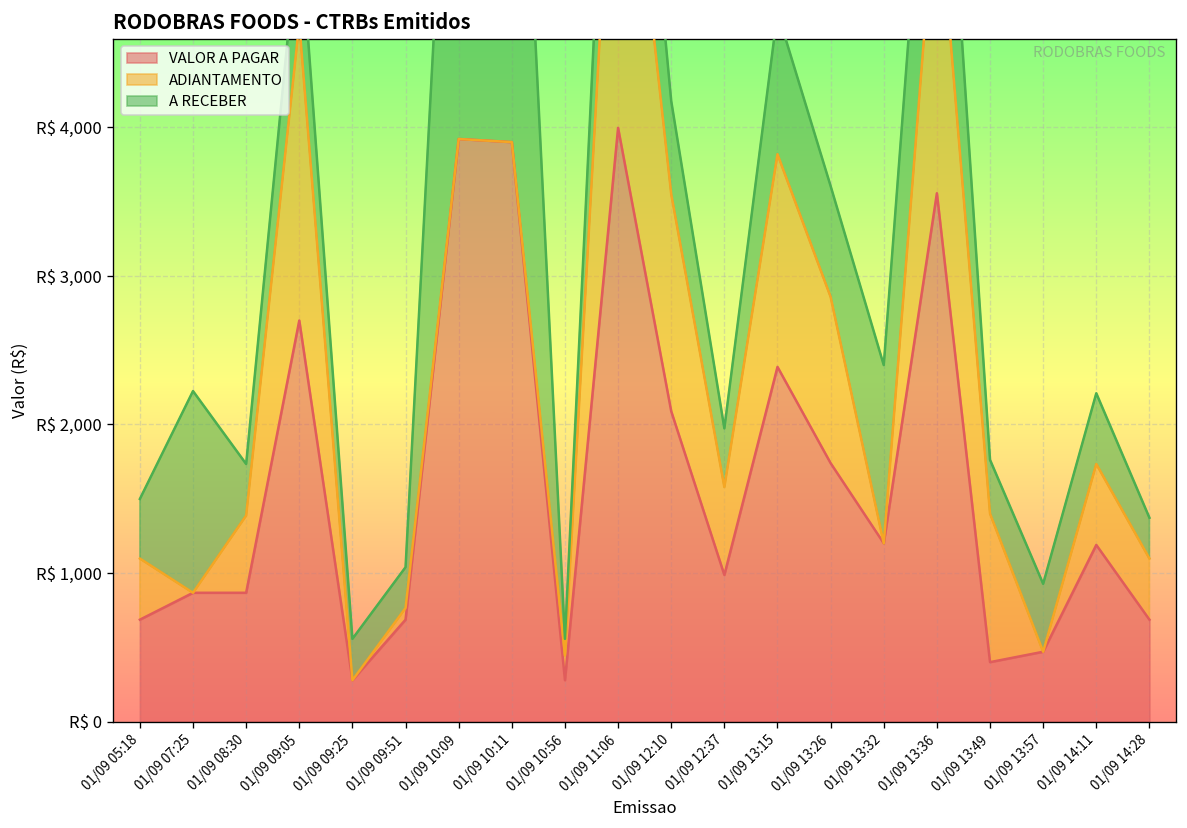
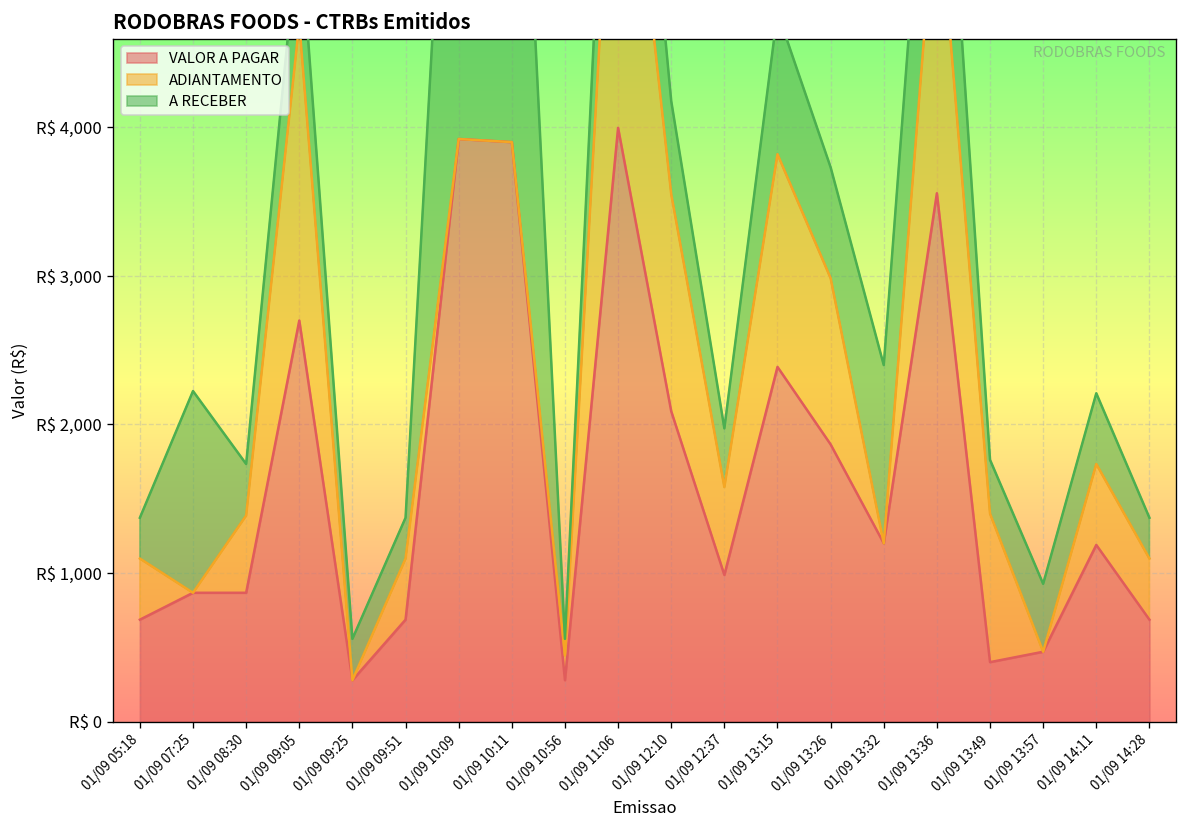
  {
    "VALOR A PAGAR": {
      "01/09 05:18": "R$ 690",
      "01/09 08:30": "R$ 870",
      "01/09 09:05": "R$ 2,700",
      "01/09 09:51": "R$ 690",
      "01/09 10:56": "R$ 280",
      "01/09 11:06": "R$ 4,000",
      "01/09 12:10": "R$ 2,090",
      "01/09 12:37": "R$ 990",
      "01/09 13:15": "R$ 2,390",
-     "01/09 13:26": "R$ 1,740",
+     "01/09 13:26": "R$ 1,870",
      "01/09 13:36": "R$ 3,560",
      "01/09 13:49": "R$ 400",
      "01/09 14:11": "R$ 1,190",
      "01/09 14:28": "R$ 690"
    },
    "ADIANTAMENTO": {
      "01/09 05:18": "R$ 410",
      "01/09 08:30": "R$ 520",
-     "01/09 09:51": "R$ 80",
+     "01/09 09:51": "R$ 410",
      "01/09 10:56": "R$ 170",
      "01/09 12:10": "R$ 1,460",
      "01/09 12:37": "R$ 590",
      "01/09 13:15": "R$ 1,430",
      "01/09 13:26": "R$ 1,120",
      "01/09 13:49": "R$ 1,000",
      "01/09 14:11": "R$ 550",
      "01/09 14:28": "R$ 410"
    },
    "A RECEBER": {
-     "01/09 05:18": "R$ 400",
+     "01/09 05:18": "R$ 270",
      "01/09 07:25": "R$ 1,360",
      "01/09 08:30": "R$ 350",
      "01/09 09:25": "R$ 280",
      "01/09 09:51": "R$ 270",
      "01/09 10:56": "R$ 110",
      "01/09 12:10": "R$ 630",
      "01/09 12:37": "R$ 400",
      "01/09 13:26": "R$ 750",
      "01/09 13:32": "R$ 1,200",
      "01/09 13:49": "R$ 360",
      "01/09 13:57": "R$ 460",
      "01/09 14:11": "R$ 480",
      "01/09 14:28": "R$ 270"
    }
  }
